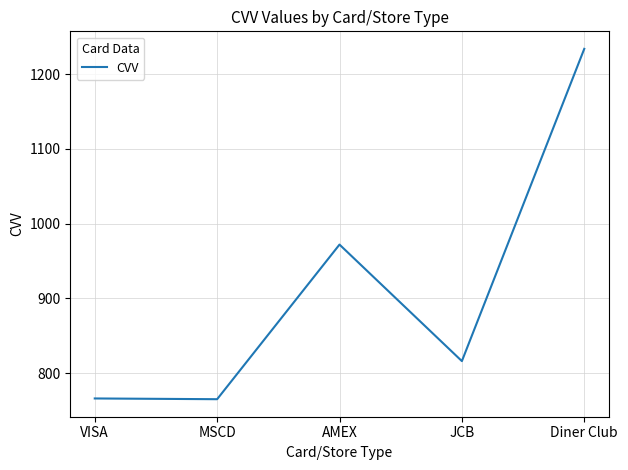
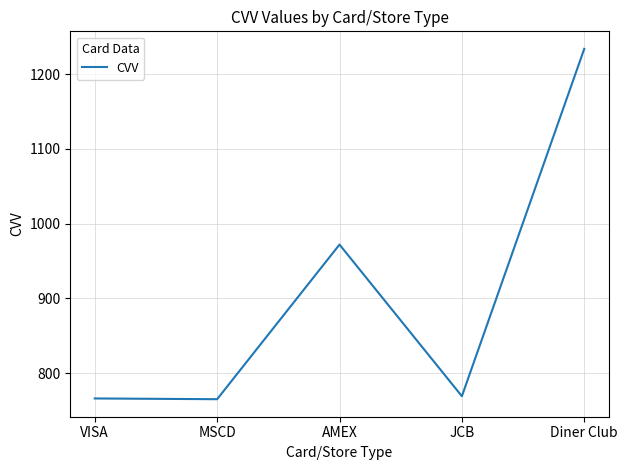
  {
    "VISA": 770,
    "MSCD": 770,
    "AMEX": 970,
-   "JCB": 820,
+   "JCB": 770,
    "Diner Club": 1230
  }
